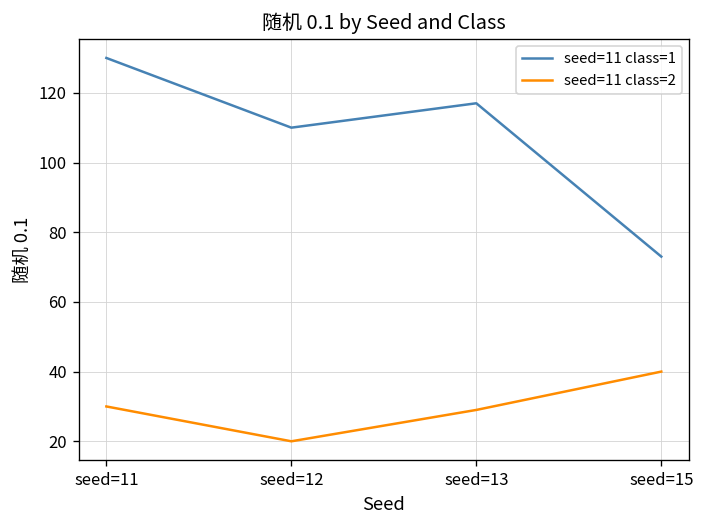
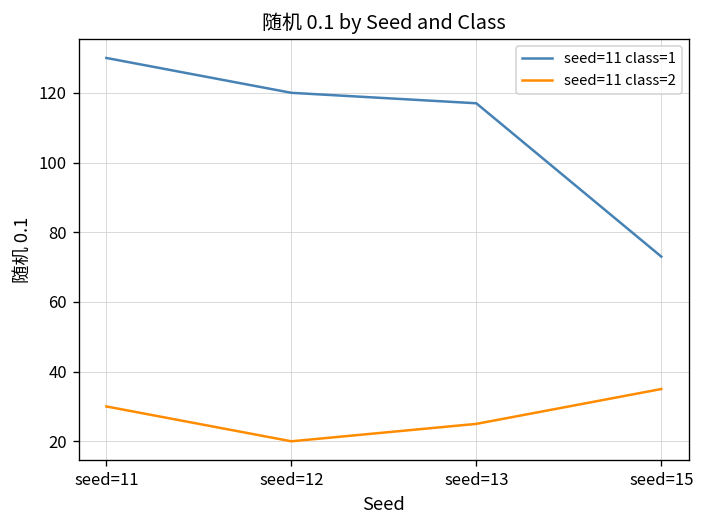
  {
    "seed=11 class=1": {
      "seed=11": 130,
-     "seed=12": 110,
+     "seed=12": 120,
      "seed=13": 117,
      "seed=15": 73
    },
    "seed=11 class=2": {
      "seed=11": 30,
      "seed=12": 20,
-     "seed=13": 29,
-     "seed=15": 40
+     "seed=13": 25,
+     "seed=15": 35
    }
  }
